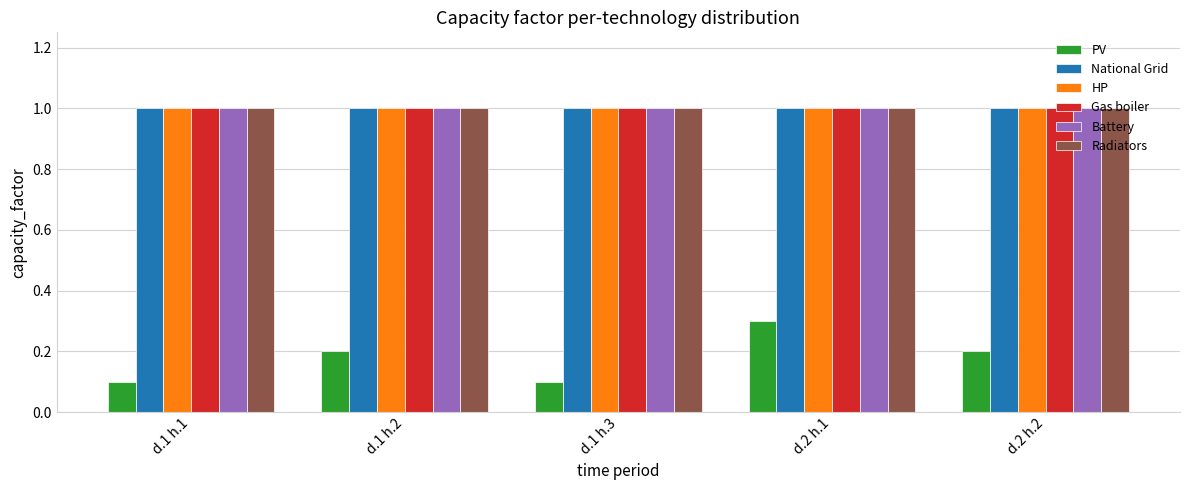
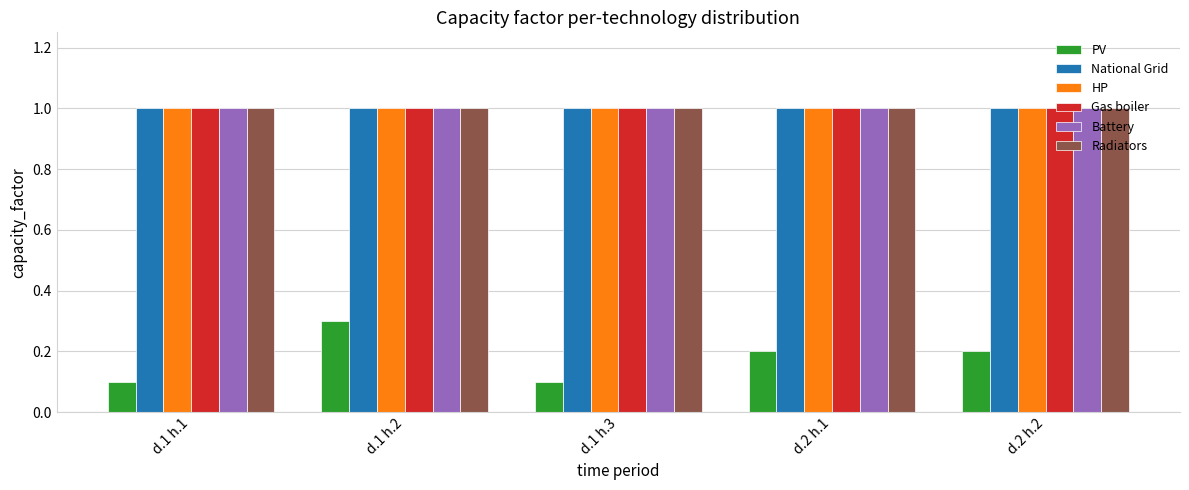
  {
    "PV": {
      "d.1 h.1": 0.1,
-     "d.1 h.2": 0.2,
+     "d.1 h.2": 0.3,
      "d.1 h.3": 0.1,
-     "d.2 h.1": 0.3,
+     "d.2 h.1": 0.2,
      "d.2 h.2": 0.2
    },
    "National Grid": {
      "d.1 h.1": 1.0,
      "d.1 h.2": 1.0,
      "d.1 h.3": 1.0,
      "d.2 h.1": 1.0,
      "d.2 h.2": 1.0
    },
    "HP": {
      "d.1 h.1": 1.0,
      "d.1 h.2": 1.0,
      "d.1 h.3": 1.0,
      "d.2 h.1": 1.0,
      "d.2 h.2": 1.0
    },
    "Gas boiler": {
      "d.1 h.1": 1.0,
      "d.1 h.2": 1.0,
      "d.1 h.3": 1.0,
      "d.2 h.1": 1.0,
      "d.2 h.2": 1.0
    },
    "Battery": {
      "d.1 h.1": 1.0,
      "d.1 h.2": 1.0,
      "d.1 h.3": 1.0,
      "d.2 h.1": 1.0,
      "d.2 h.2": 1.0
    },
    "Radiators": {
      "d.1 h.1": 1.0,
      "d.1 h.2": 1.0,
      "d.1 h.3": 1.0,
      "d.2 h.1": 1.0,
      "d.2 h.2": 1.0
    }
  }
